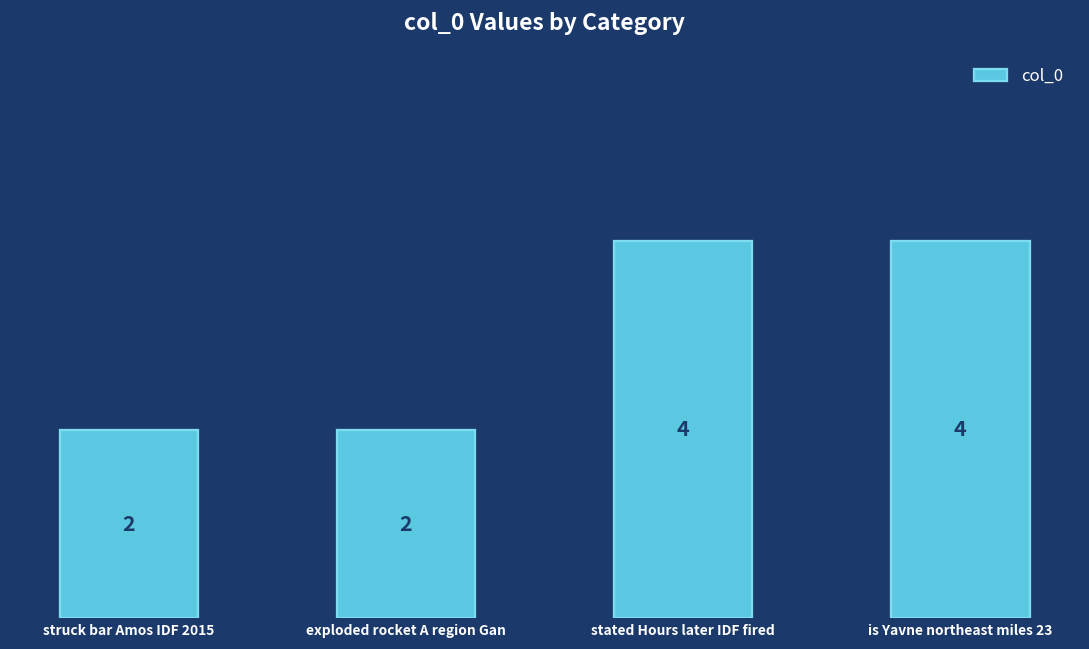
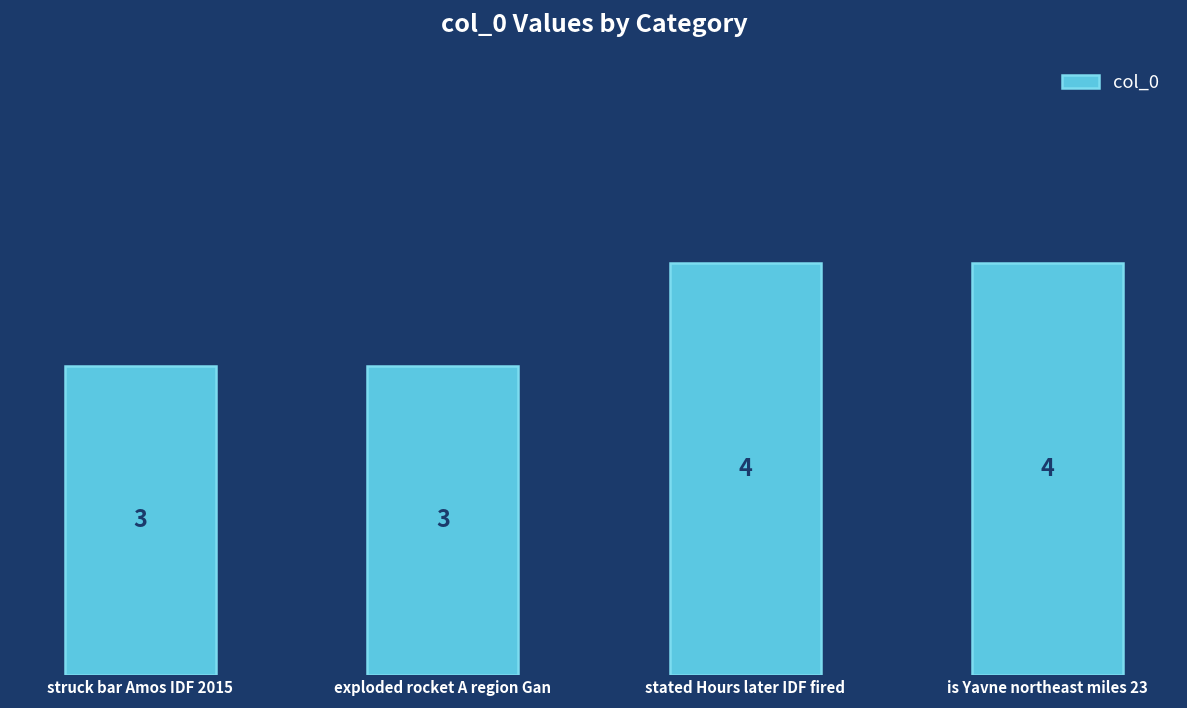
  {
-   "struck bar Amos IDF 2015": 2,
-   "exploded rocket A region Gan": 2,
+   "struck bar Amos IDF 2015": 3,
+   "exploded rocket A region Gan": 3,
    "stated Hours later IDF fired": 4,
    "is Yavne northeast miles 23": 4
  }
